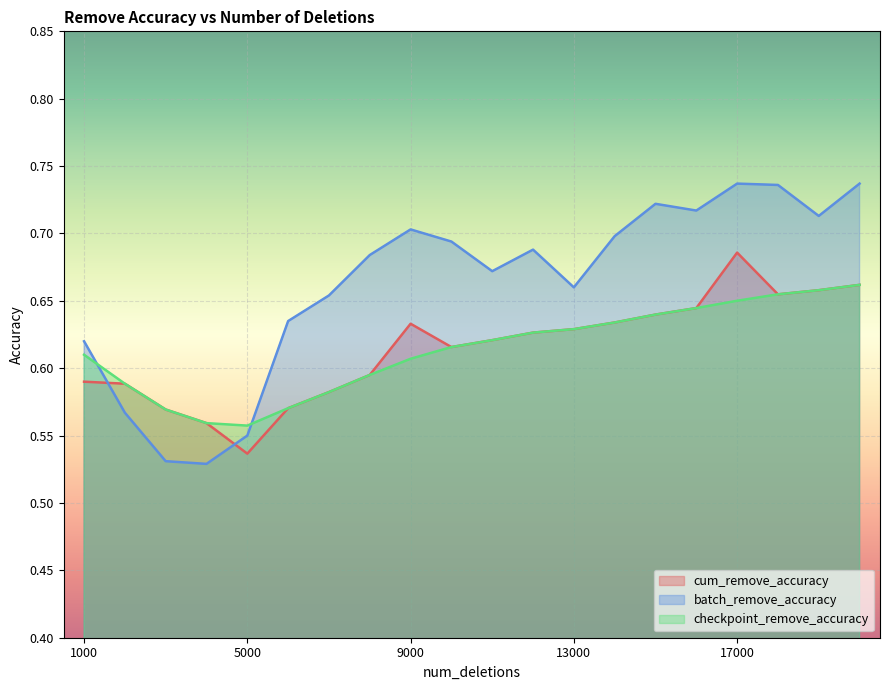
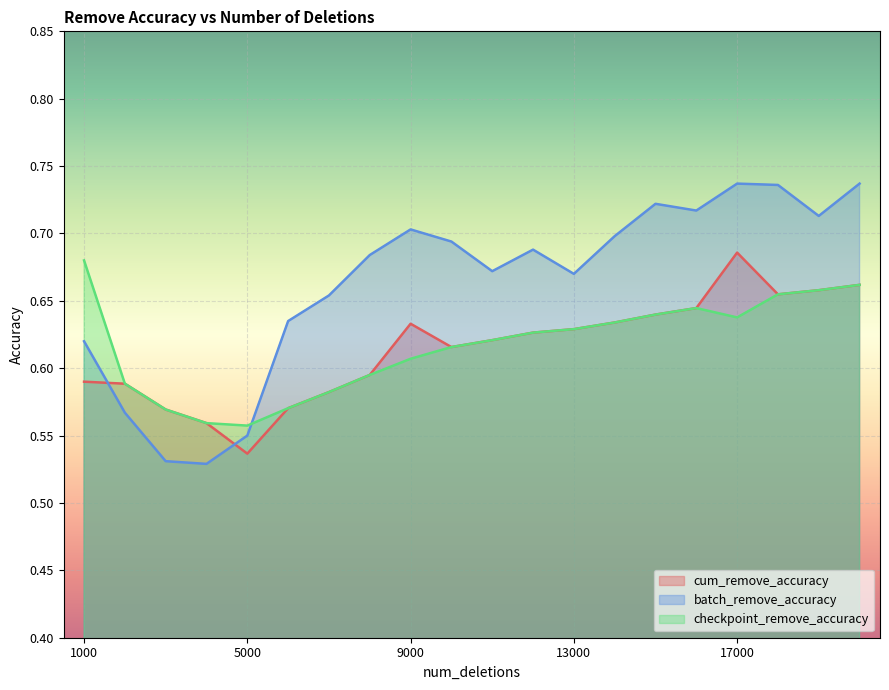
  {
    "cum_remove_accuracy": {
      "1000": 0.590,
      "5000": 0.537,
      "9000": 0.633,
      "17000": 0.686
    },
    "batch_remove_accuracy": {
      "1000": 0.62,
      "5000": 0.55,
      "9000": 0.703,
-     "13000": 0.66,
+     "13000": 0.67,
      "17000": 0.737
    },
    "checkpoint_remove_accuracy": {
-     "1000": 0.61,
+     "1000": 0.68,
      "5000": 0.557,
      "9000": 0.607,
-     "17000": 0.650
+     "17000": 0.638
    }
  }
